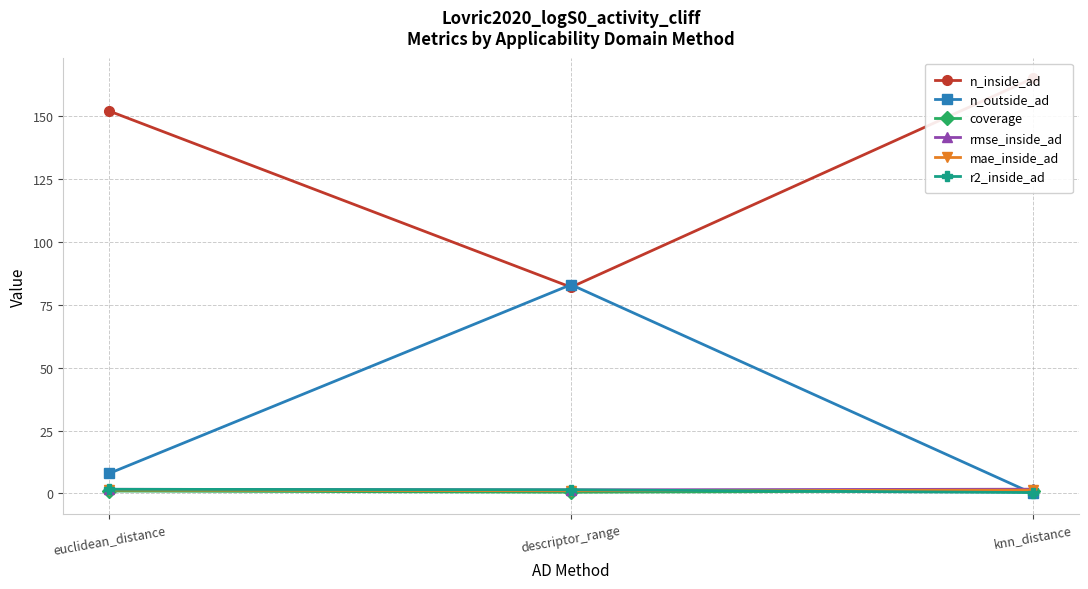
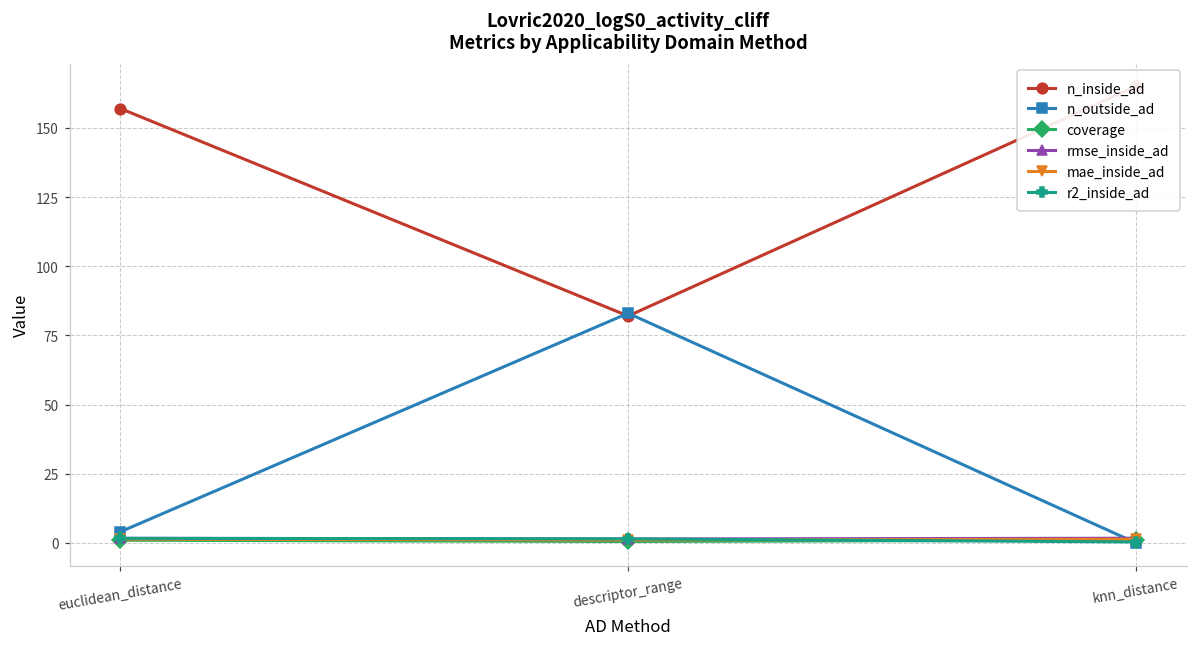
  {
    "n_inside_ad": {
-     "euclidean_distance": 152
+     "euclidean_distance": 157
    },
    "n_outside_ad": {
-     "euclidean_distance": 8
+     "euclidean_distance": 4
    }
  }
